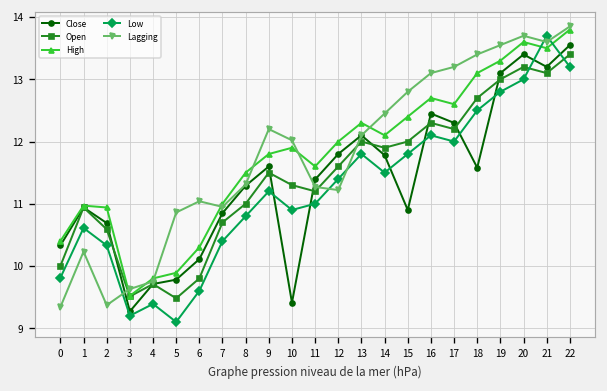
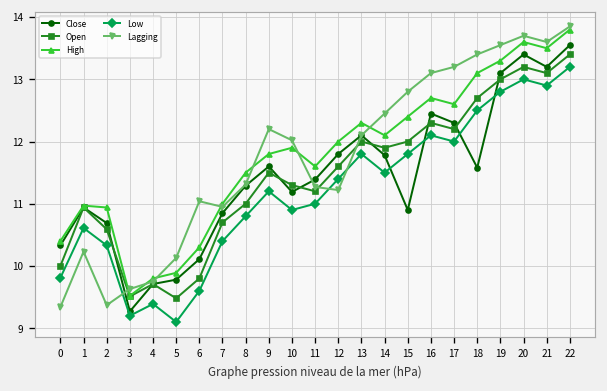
  {
    "Close": {
      "0": 10.3,
      "2": 10.7,
      "3": 9.3,
      "5": 9.8,
      "6": 10.1,
      "7": 10.9,
      "9": 11.6,
-     "10": 9.4,
+     "10": 11.2,
      "11": 11.4,
      "12": 11.8,
      "14": 11.8,
      "15": 10.9,
      "16": 12.5,
      "17": 12.3,
      "18": 11.6,
      "19": 13.1,
      "20": 13.4,
      "21": 13.2,
      "22": 13.6
    },
    "Open": {
      "0": 10.0,
      "2": 10.6,
      "5": 9.5,
      "6": 9.8,
      "7": 10.7,
      "8": 11.0,
      "9": 11.5,
      "10": 11.3,
      "11": 11.2,
      "12": 11.6,
      "13": 12.0,
      "14": 11.9,
      "15": 12.0,
      "16": 12.3,
      "17": 12.2,
      "18": 12.7,
      "19": 13.0,
      "20": 13.2,
      "21": 13.1,
      "22": 13.4
    },
    "High": {
      "0": 10.4,
      "2": 10.9,
      "4": 9.8,
      "5": 9.9,
      "6": 10.3,
      "7": 11.0,
      "8": 11.5,
      "9": 11.8,
      "10": 11.9,
      "11": 11.6,
      "12": 12.0,
      "13": 12.3,
      "14": 12.1,
      "15": 12.4,
      "16": 12.7,
      "17": 12.6,
      "18": 13.1,
      "19": 13.3,
      "20": 13.6,
      "21": 13.5,
      "22": 13.8
    },
    "Low": {
      "0": 9.8,
      "1": 10.6,
      "2": 10.3,
      "3": 9.2,
      "4": 9.4,
      "5": 9.1,
      "6": 9.6,
      "7": 10.4,
      "8": 10.8,
      "9": 11.2,
      "10": 10.9,
      "11": 11.0,
      "12": 11.4,
      "13": 11.8,
      "14": 11.5,
      "15": 11.8,
      "16": 12.1,
      "17": 12.0,
      "18": 12.5,
      "19": 12.8,
      "20": 13.0,
-     "21": 13.7,
+     "21": 12.9,
      "22": 13.2
    },
    "Lagging": {
      "0": 9.3,
      "1": 10.2,
      "2": 9.4,
      "3": 9.6,
-     "5": 10.9,
+     "5": 10.1,
      "6": 11.0,
      "7": 11.0,
      "9": 12.2,
      "10": 12.0,
      "11": 11.3,
      "12": 11.2,
      "14": 12.5,
      "15": 12.8,
      "16": 13.1,
      "17": 13.2,
      "18": 13.4,
      "19": 13.6,
      "20": 13.7,
      "21": 13.6,
      "22": 13.9
    }
  }
